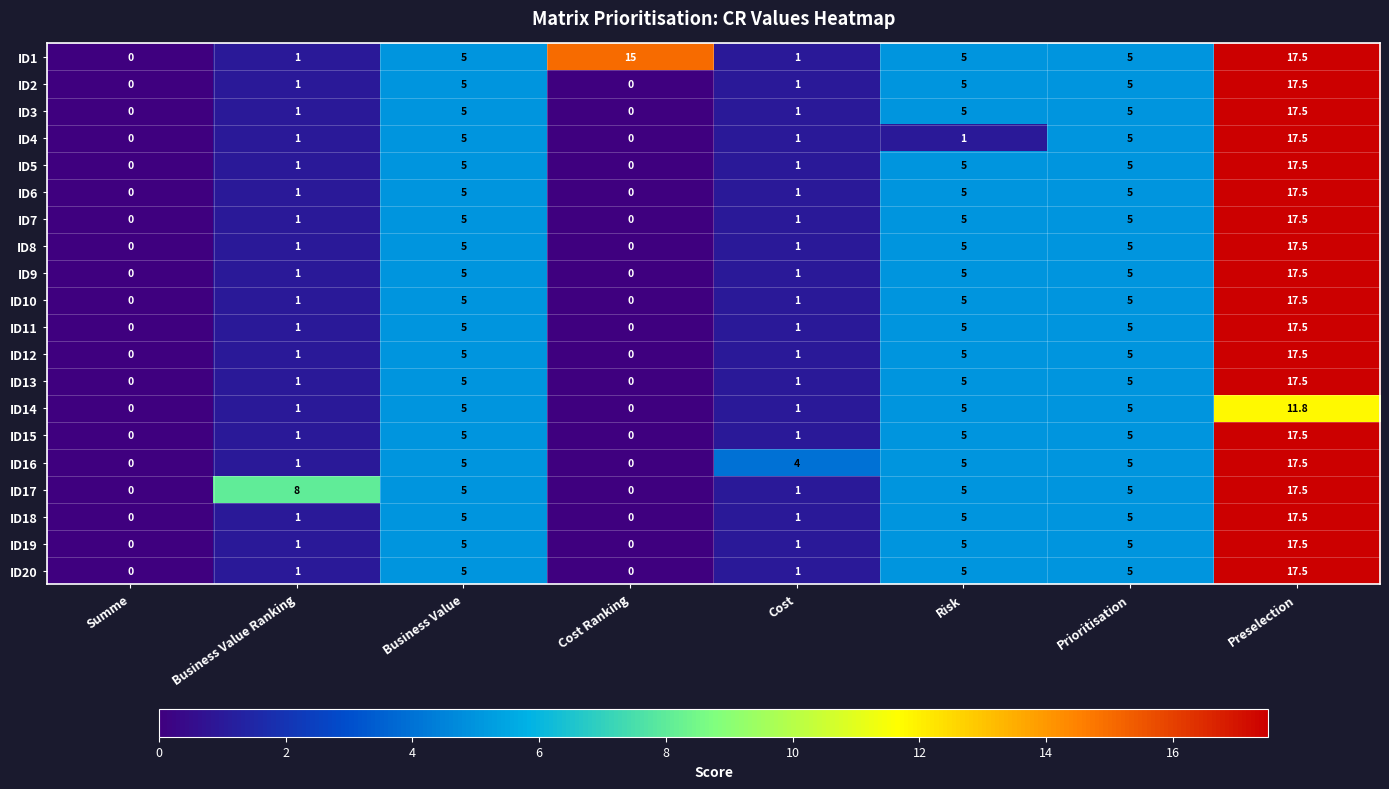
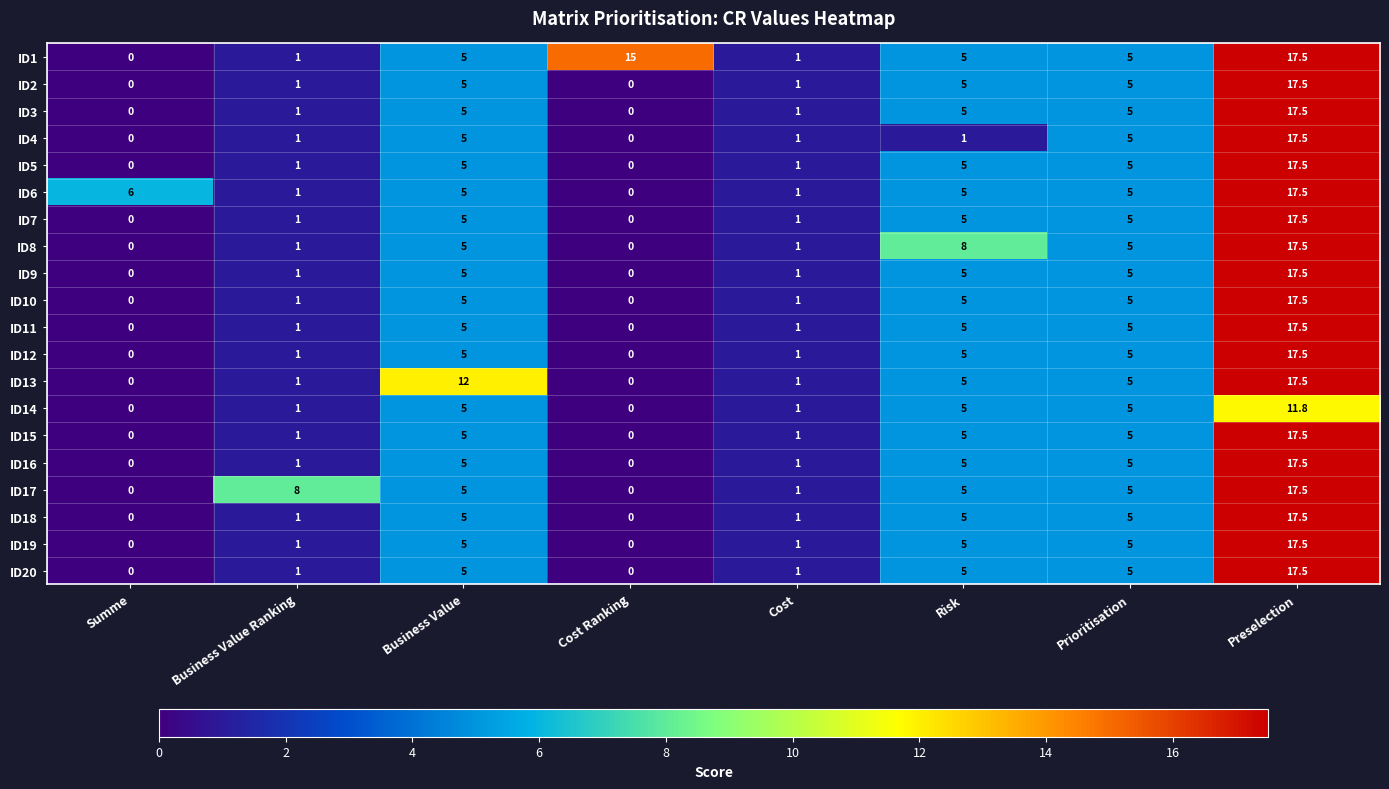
  {
    "ID1": {
      "Summe": 0,
      "Business Value Ranking": 1,
      "Business Value": 5,
      "Cost Ranking": 15,
      "Cost": 1,
      "Risk": 5,
      "Prioritisation": 5,
      "Preselection": 17.5
    },
    "ID2": {
      "Summe": 0,
      "Business Value Ranking": 1,
      "Business Value": 5,
      "Cost Ranking": 0,
      "Cost": 1,
      "Risk": 5,
      "Prioritisation": 5,
      "Preselection": 17.5
    },
    "ID3": {
      "Summe": 0,
      "Business Value Ranking": 1,
      "Business Value": 5,
      "Cost Ranking": 0,
      "Cost": 1,
      "Risk": 5,
      "Prioritisation": 5,
      "Preselection": 17.5
    },
    "ID4": {
      "Summe": 0,
      "Business Value Ranking": 1,
      "Business Value": 5,
      "Cost Ranking": 0,
      "Cost": 1,
      "Risk": 1,
      "Prioritisation": 5,
      "Preselection": 17.5
    },
    "ID5": {
      "Summe": 0,
      "Business Value Ranking": 1,
      "Business Value": 5,
      "Cost Ranking": 0,
      "Cost": 1,
      "Risk": 5,
      "Prioritisation": 5,
      "Preselection": 17.5
    },
    "ID6": {
-     "Summe": 0,
+     "Summe": 6,
      "Business Value Ranking": 1,
      "Business Value": 5,
      "Cost Ranking": 0,
      "Cost": 1,
      "Risk": 5,
      "Prioritisation": 5,
      "Preselection": 17.5
    },
    "ID7": {
      "Summe": 0,
      "Business Value Ranking": 1,
      "Business Value": 5,
      "Cost Ranking": 0,
      "Cost": 1,
      "Risk": 5,
      "Prioritisation": 5,
      "Preselection": 17.5
    },
    "ID8": {
      "Summe": 0,
      "Business Value Ranking": 1,
      "Business Value": 5,
      "Cost Ranking": 0,
      "Cost": 1,
-     "Risk": 5,
+     "Risk": 8,
      "Prioritisation": 5,
      "Preselection": 17.5
    },
    "ID9": {
      "Summe": 0,
      "Business Value Ranking": 1,
      "Business Value": 5,
      "Cost Ranking": 0,
      "Cost": 1,
      "Risk": 5,
      "Prioritisation": 5,
      "Preselection": 17.5
    },
    "ID10": {
      "Summe": 0,
      "Business Value Ranking": 1,
      "Business Value": 5,
      "Cost Ranking": 0,
      "Cost": 1,
      "Risk": 5,
      "Prioritisation": 5,
      "Preselection": 17.5
    },
    "ID11": {
      "Summe": 0,
      "Business Value Ranking": 1,
      "Business Value": 5,
      "Cost Ranking": 0,
      "Cost": 1,
      "Risk": 5,
      "Prioritisation": 5,
      "Preselection": 17.5
    },
    "ID12": {
      "Summe": 0,
      "Business Value Ranking": 1,
      "Business Value": 5,
      "Cost Ranking": 0,
      "Cost": 1,
      "Risk": 5,
      "Prioritisation": 5,
      "Preselection": 17.5
    },
    "ID13": {
      "Summe": 0,
      "Business Value Ranking": 1,
-     "Business Value": 5,
+     "Business Value": 12,
      "Cost Ranking": 0,
      "Cost": 1,
      "Risk": 5,
      "Prioritisation": 5,
      "Preselection": 17.5
    },
    "ID14": {
      "Summe": 0,
      "Business Value Ranking": 1,
      "Business Value": 5,
      "Cost Ranking": 0,
      "Cost": 1,
      "Risk": 5,
      "Prioritisation": 5,
      "Preselection": 11.8
    },
    "ID15": {
      "Summe": 0,
      "Business Value Ranking": 1,
      "Business Value": 5,
      "Cost Ranking": 0,
      "Cost": 1,
      "Risk": 5,
      "Prioritisation": 5,
      "Preselection": 17.5
    },
    "ID16": {
      "Summe": 0,
      "Business Value Ranking": 1,
      "Business Value": 5,
      "Cost Ranking": 0,
-     "Cost": 4,
+     "Cost": 1,
      "Risk": 5,
      "Prioritisation": 5,
      "Preselection": 17.5
    },
    "ID17": {
      "Summe": 0,
      "Business Value Ranking": 8,
      "Business Value": 5,
      "Cost Ranking": 0,
      "Cost": 1,
      "Risk": 5,
      "Prioritisation": 5,
      "Preselection": 17.5
    },
    "ID18": {
      "Summe": 0,
      "Business Value Ranking": 1,
      "Business Value": 5,
      "Cost Ranking": 0,
      "Cost": 1,
      "Risk": 5,
      "Prioritisation": 5,
      "Preselection": 17.5
    },
    "ID19": {
      "Summe": 0,
      "Business Value Ranking": 1,
      "Business Value": 5,
      "Cost Ranking": 0,
      "Cost": 1,
      "Risk": 5,
      "Prioritisation": 5,
      "Preselection": 17.5
    },
    "ID20": {
      "Summe": 0,
      "Business Value Ranking": 1,
      "Business Value": 5,
      "Cost Ranking": 0,
      "Cost": 1,
      "Risk": 5,
      "Prioritisation": 5,
      "Preselection": 17.5
    }
  }
